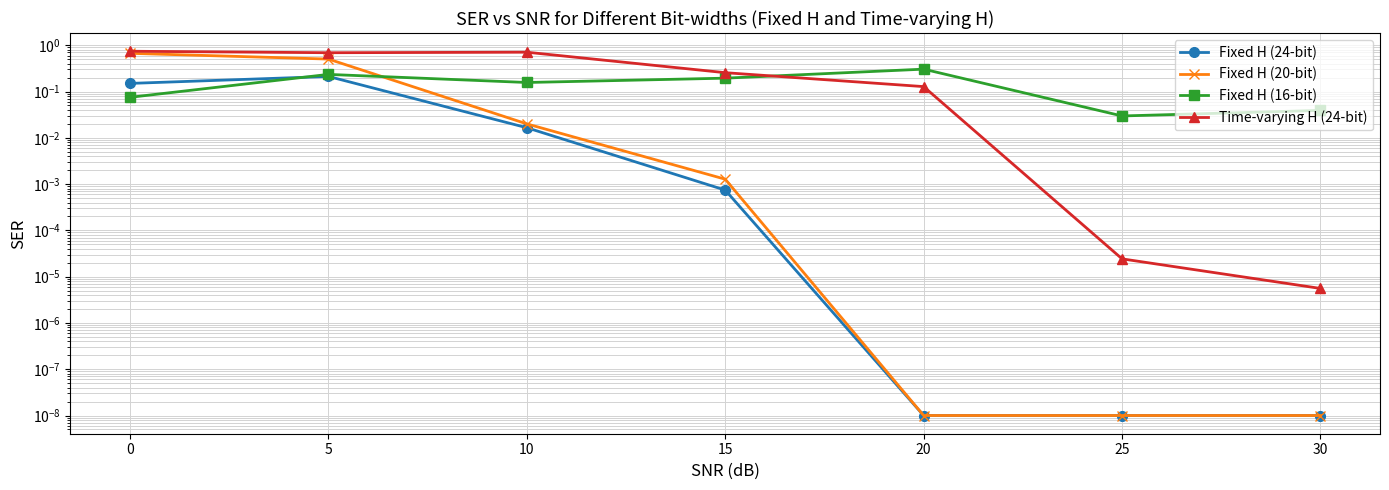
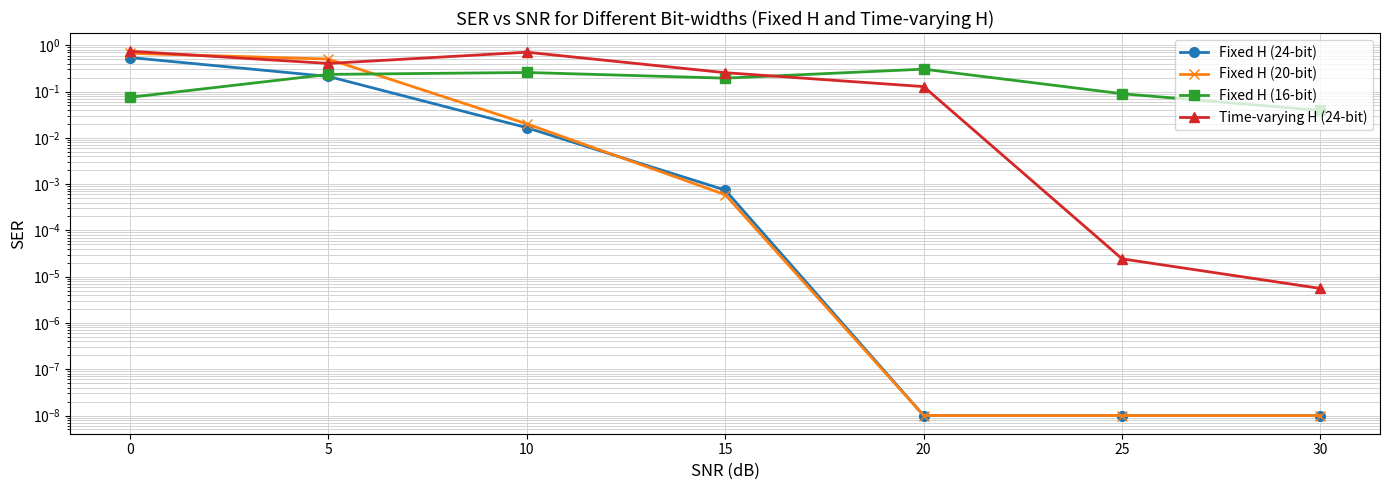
  {
    "Fixed H (24-bit)": {
-     "0": 0.15,
+     "0": 0.5,
      "10": 0.017,
      "15": 0.0007
    },
    "Fixed H (20-bit)": {
      "5": 0.5,
      "10": 0.020,
-     "15": 0.0013
+     "15": 0.0006
    },
    "Fixed H (16-bit)": {
      "0": 0.08,
-     "10": 0.16,
+     "10": 0.3,
      "15": 0.19,
      "20": 0.3,
-     "25": 0.03
+     "25": 0.09
    },
    "Time-varying H (24-bit)": {
-     "5": 0.7,
+     "5": 0.4,
      "10": 0.7,
      "15": 0.3,
      "20": 0.13,
      "25": 0.00002,
      "30": 0.000006
    }
  }
